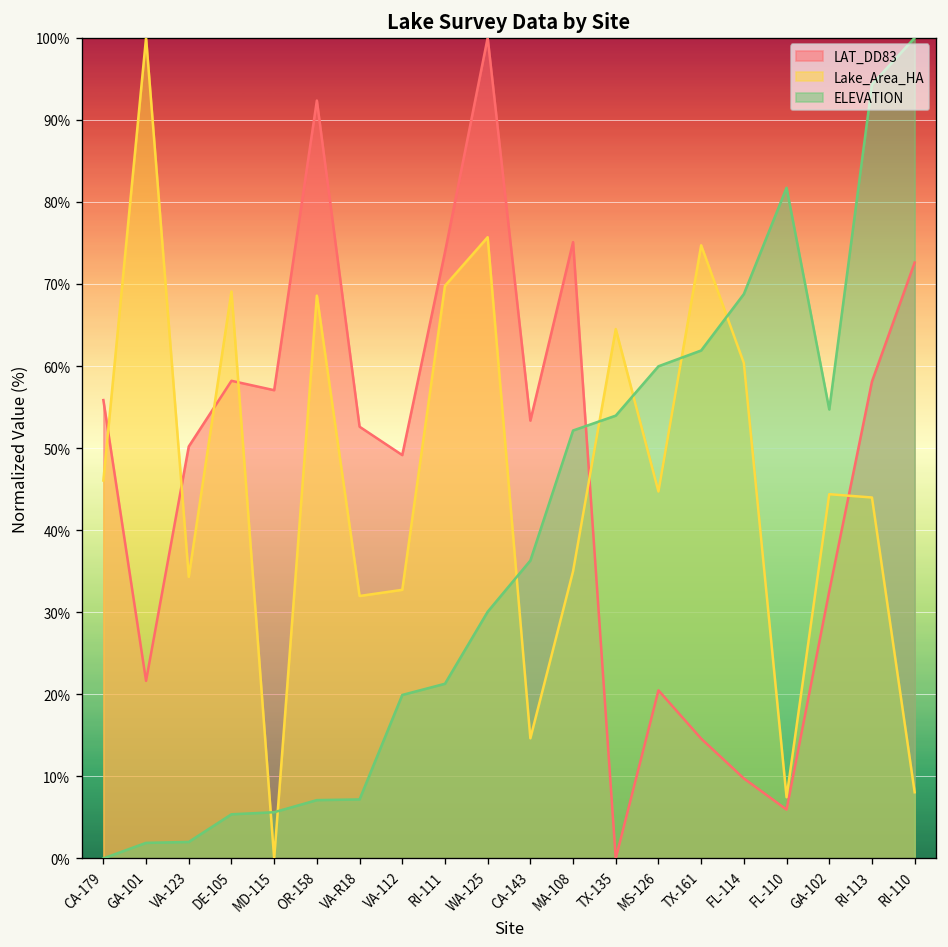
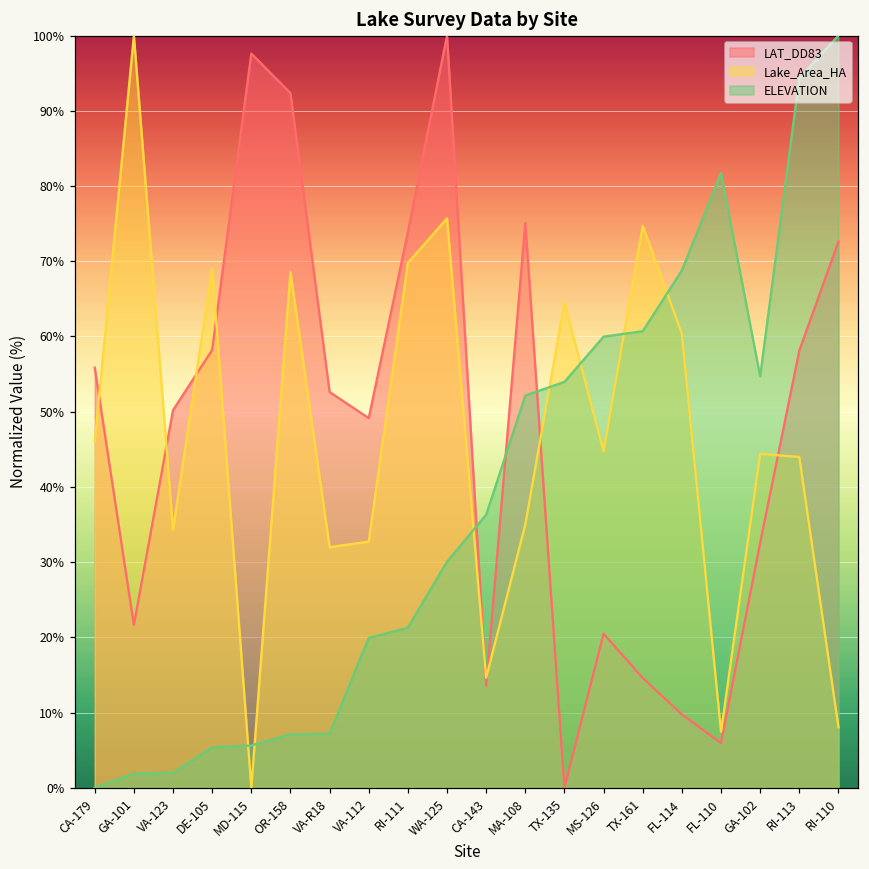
  {
    "LAT_DD83": {
      "CA-179": "56%",
      "GA-101": "22%",
      "VA-123": "50%",
      "DE-105": "58%",
-     "MD-115": "57%",
+     "MD-115": "98%",
      "OR-158": "92%",
      "VA-R18": "53%",
      "VA-112": "49%",
      "RI-111": "74%",
      "WA-125": "100%",
-     "CA-143": "53%",
+     "CA-143": "14%",
      "MA-108": "75%",
      "TX-135": "0%",
      "MS-126": "20%",
      "TX-161": "15%",
      "FL-114": "10%",
      "FL-110": "6%",
      "GA-102": "33%",
      "RI-113": "58%",
      "RI-110": "73%"
    },
    "Lake_Area_HA": {
      "CA-179": "46%",
      "GA-101": "100%",
      "VA-123": "34%",
      "DE-105": "69%",
      "MD-115": "0%",
      "OR-158": "69%",
      "VA-R18": "32%",
      "VA-112": "33%",
      "RI-111": "70%",
      "WA-125": "76%",
      "CA-143": "15%",
      "MA-108": "35%",
      "TX-135": "65%",
      "MS-126": "45%",
      "TX-161": "75%",
      "FL-114": "60%",
      "FL-110": "7%",
      "GA-102": "44%",
      "RI-113": "44%",
      "RI-110": "8%"
    },
    "ELEVATION": {
      "CA-179": "0%",
      "GA-101": "2%",
      "VA-123": "2%",
      "DE-105": "5%",
      "MD-115": "6%",
      "OR-158": "7%",
      "VA-R18": "7%",
      "VA-112": "20%",
      "RI-111": "21%",
      "WA-125": "30%",
      "CA-143": "36%",
      "MA-108": "52%",
      "TX-135": "54%",
      "MS-126": "60%",
-     "TX-161": "62%",
+     "TX-161": "61%",
      "FL-114": "69%",
      "FL-110": "82%",
      "GA-102": "55%",
      "RI-110": "100%"
    }
  }
